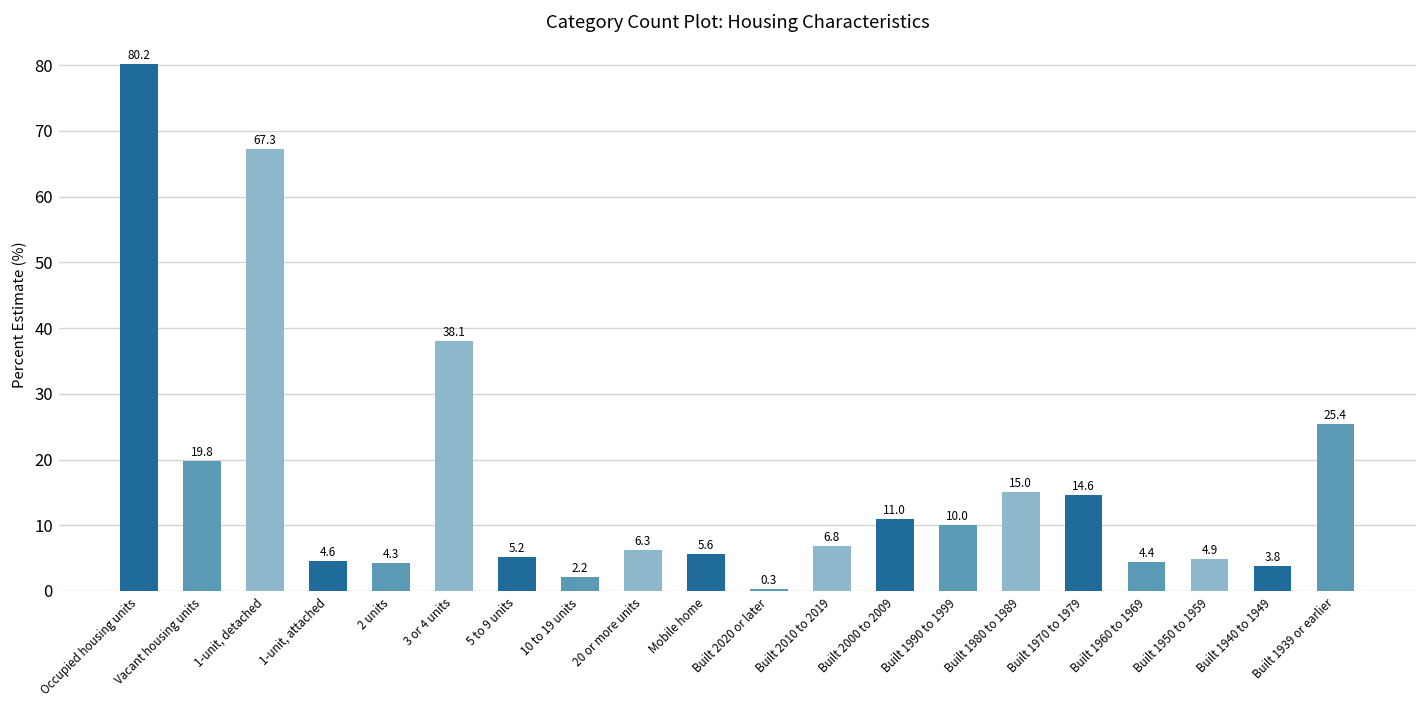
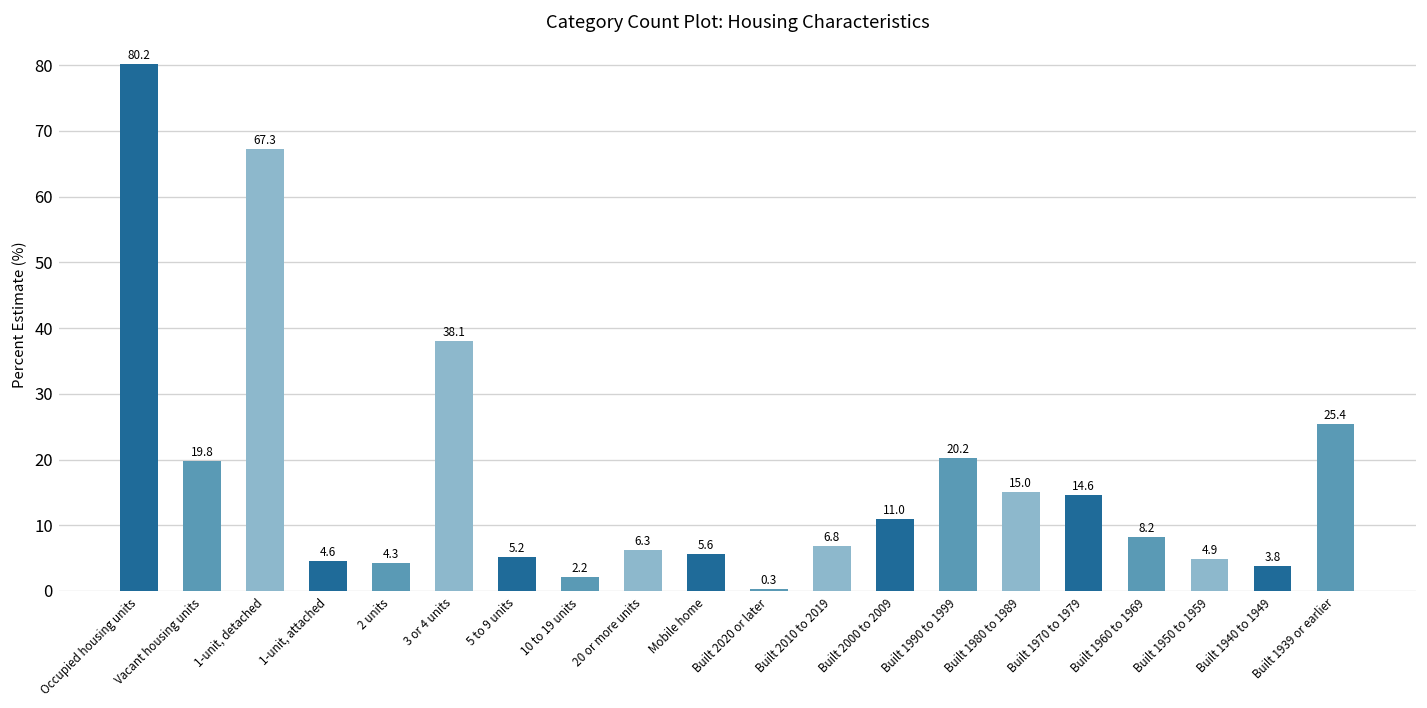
  {
    "Occupied housing units": 80.2,
    "Vacant housing units": 19.8,
    "1-unit, detached": 67.3,
    "1-unit, attached": 4.6,
    "2 units": 4.3,
    "3 or 4 units": 38.1,
    "5 to 9 units": 5.2,
    "10 to 19 units": 2.2,
    "20 or more units": 6.3,
    "Mobile home": 5.6,
    "Built 2020 or later": 0.3,
    "Built 2010 to 2019": 6.8,
    "Built 2000 to 2009": 11.0,
-   "Built 1990 to 1999": 10.0,
+   "Built 1990 to 1999": 20.2,
    "Built 1980 to 1989": 15.0,
    "Built 1970 to 1979": 14.6,
-   "Built 1960 to 1969": 4.4,
+   "Built 1960 to 1969": 8.2,
    "Built 1950 to 1959": 4.9,
    "Built 1940 to 1949": 3.8,
    "Built 1939 or earlier": 25.4
  }
